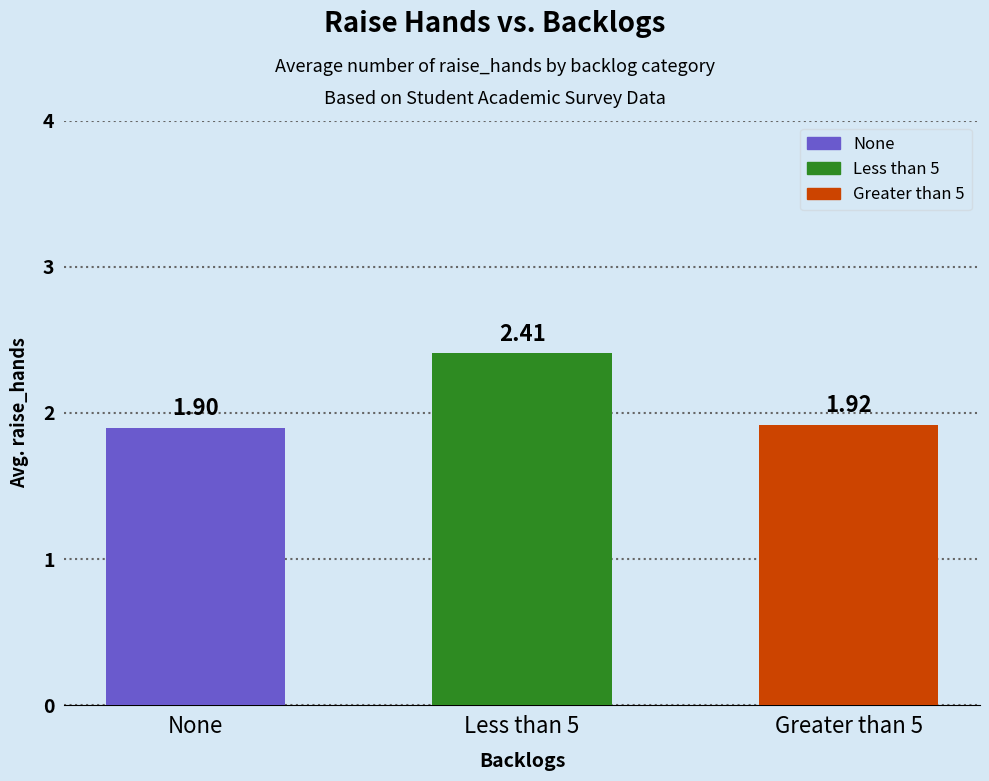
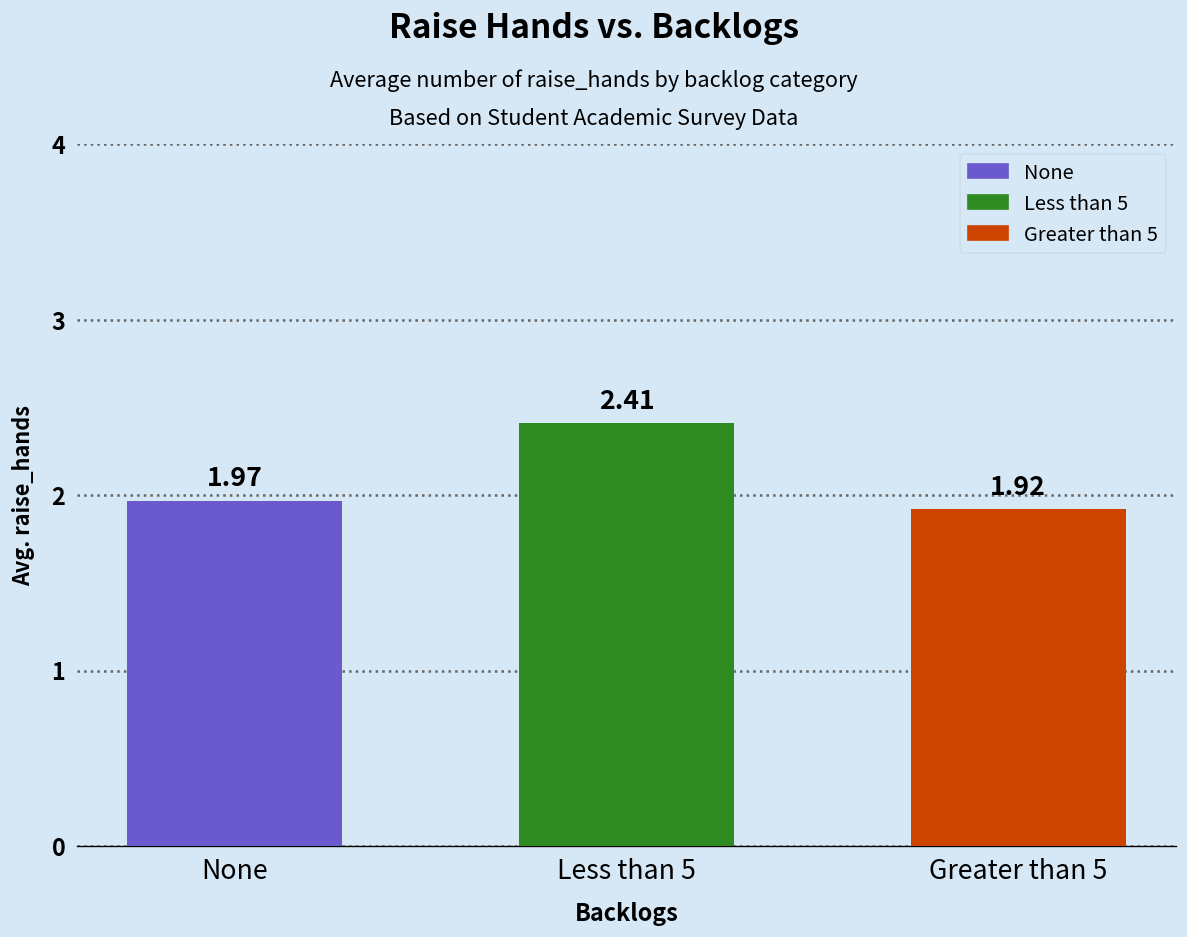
  {
-   "None": 1.90,
+   "None": 1.97,
    "Less than 5": 2.41,
    "Greater than 5": 1.92
  }
